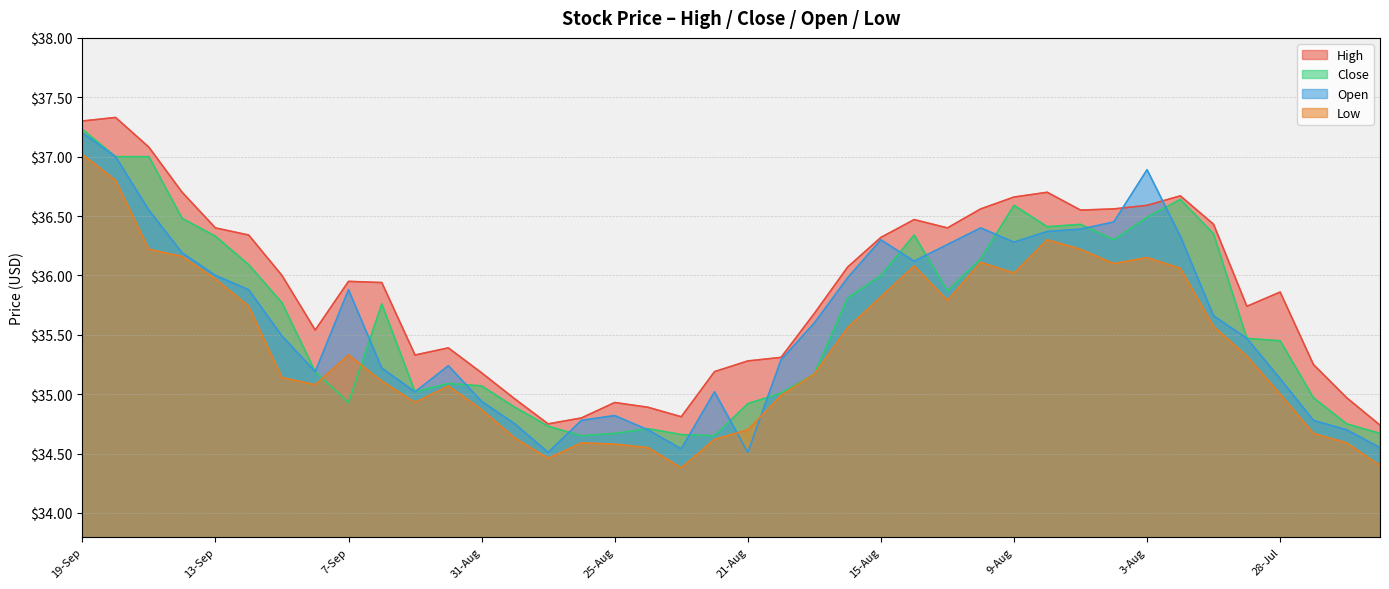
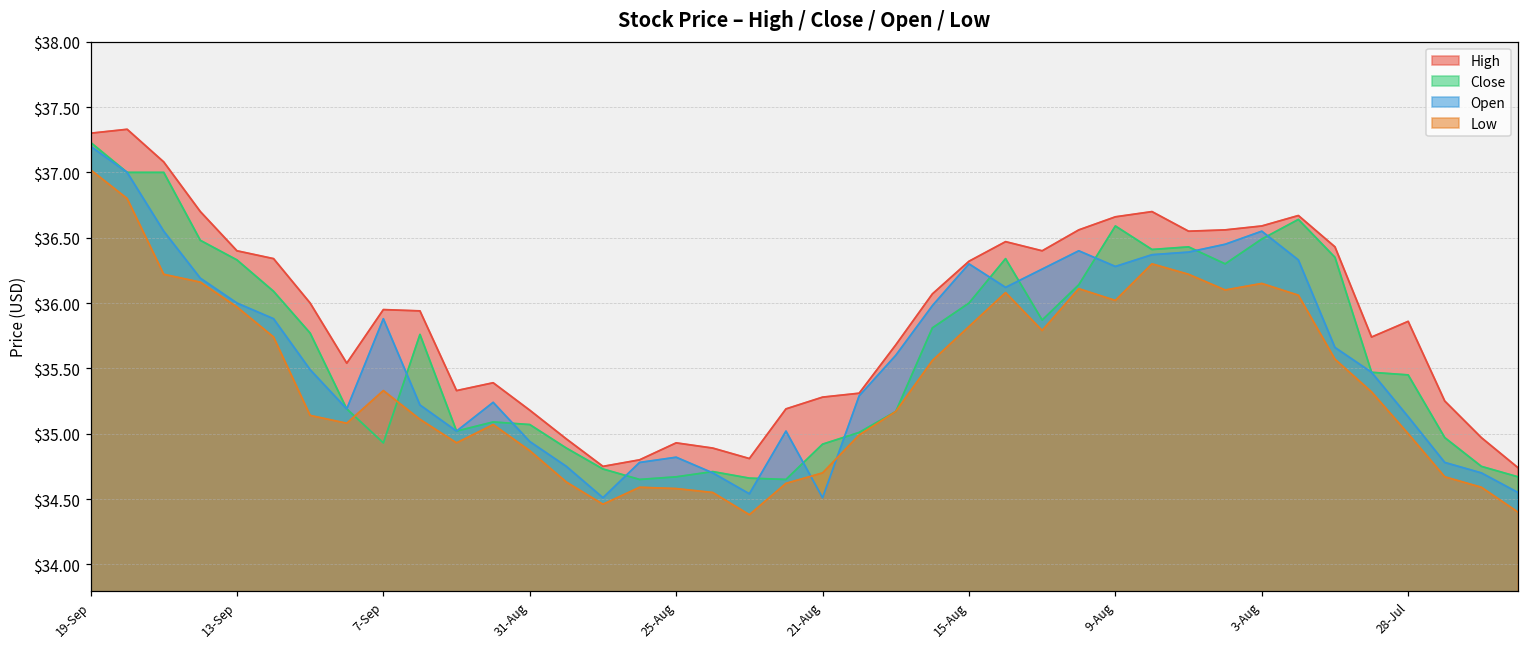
  {
    "Close": {
      "19-Sep": "$37.23",
      "13-Sep": "$36.33",
      "7-Sep": "$34.93",
      "31-Aug": "$35.07",
      "25-Aug": "$34.67",
      "21-Aug": "$34.92",
      "15-Aug": "$36.00",
      "9-Aug": "$36.59",
      "3-Aug": "$36.49",
      "28-Jul": "$35.45"
    },
    "Open": {
      "19-Sep": "$37.20",
      "13-Sep": "$36.00",
      "7-Sep": "$35.88",
      "31-Aug": "$34.94",
      "25-Aug": "$34.82",
      "21-Aug": "$34.51",
      "9-Aug": "$36.28",
-     "3-Aug": "$36.89",
+     "3-Aug": "$36.55",
      "28-Jul": "$35.13"
    }
  }
